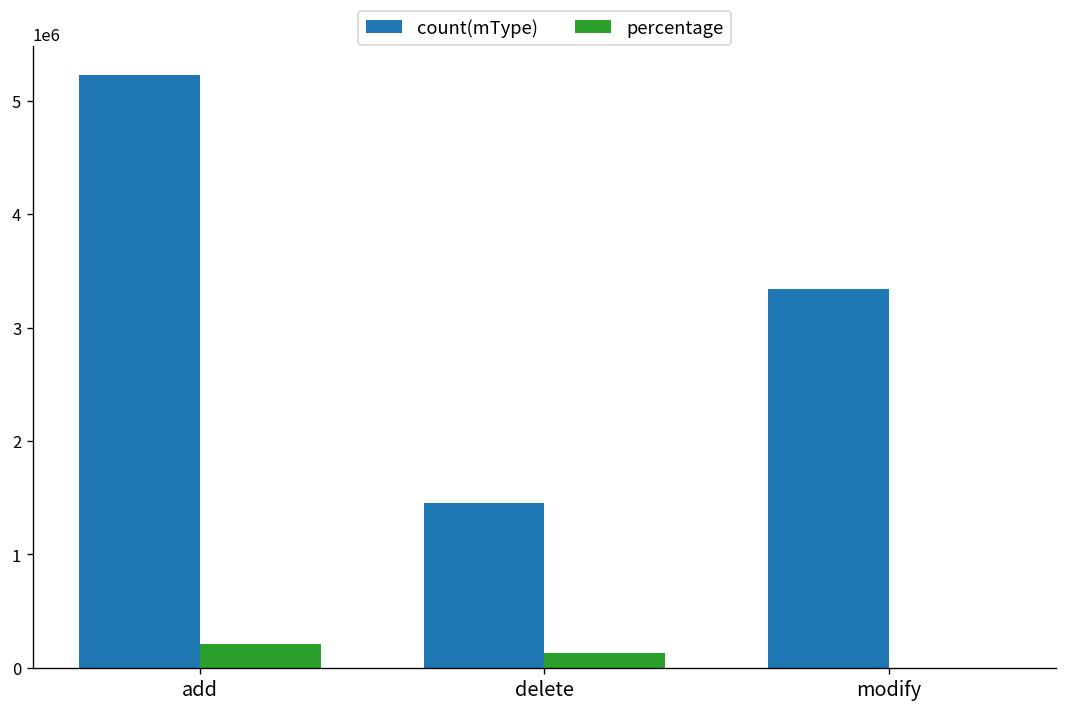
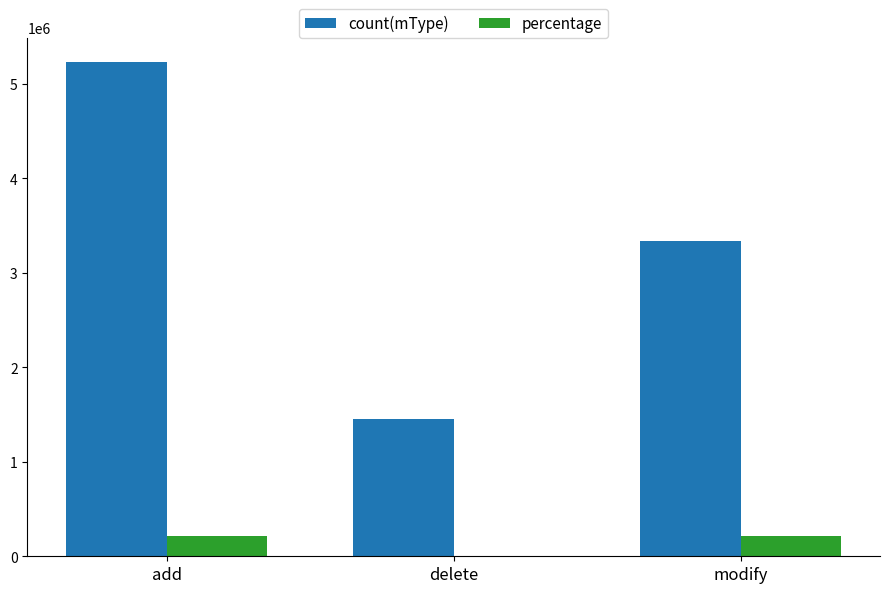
  {
    "count(mType)": {
      "add": 5200000,
      "delete": 1500000,
      "modify": 3300000
    },
    "percentage": {
      "add": 200000,
-     "delete": 100000,
-     "modify": 0
+     "delete": 0,
+     "modify": 200000
    }
  }
